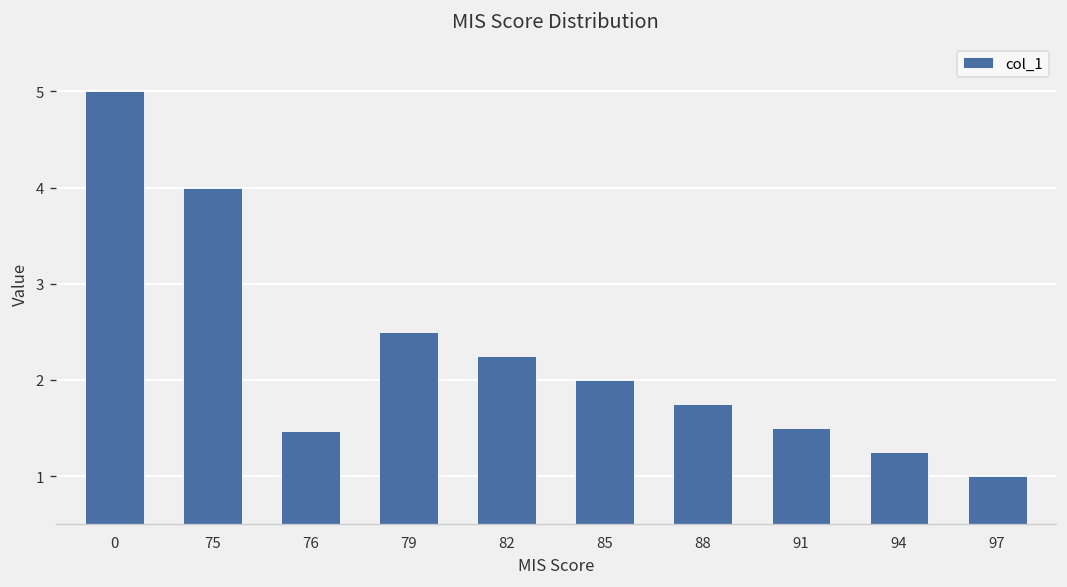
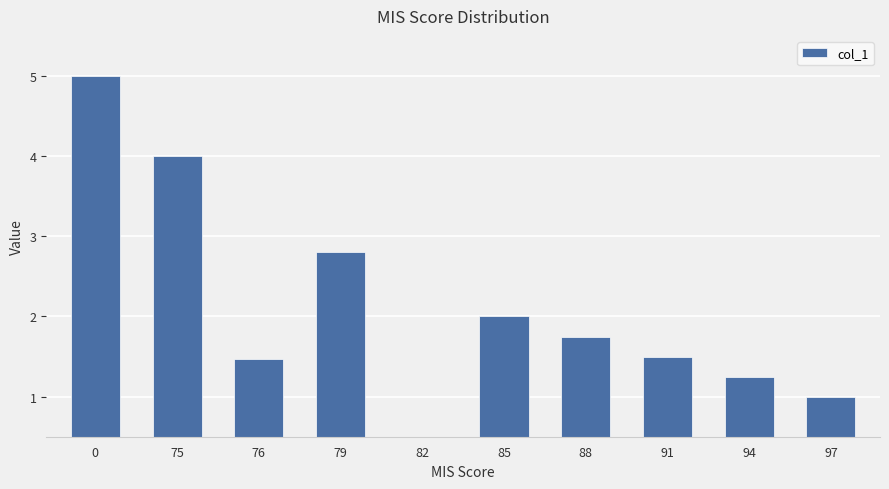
  {
    "0": 5.0,
    "75": 4.0,
    "76": 1.5,
-   "79": 2.5,
-   "82": 2.3,
+   "79": 2.8,
+   "82": 0.5,
    "85": 2.0,
    "88": 1.8,
    "91": 1.5,
    "94": 1.3,
    "97": 1.0
  }
